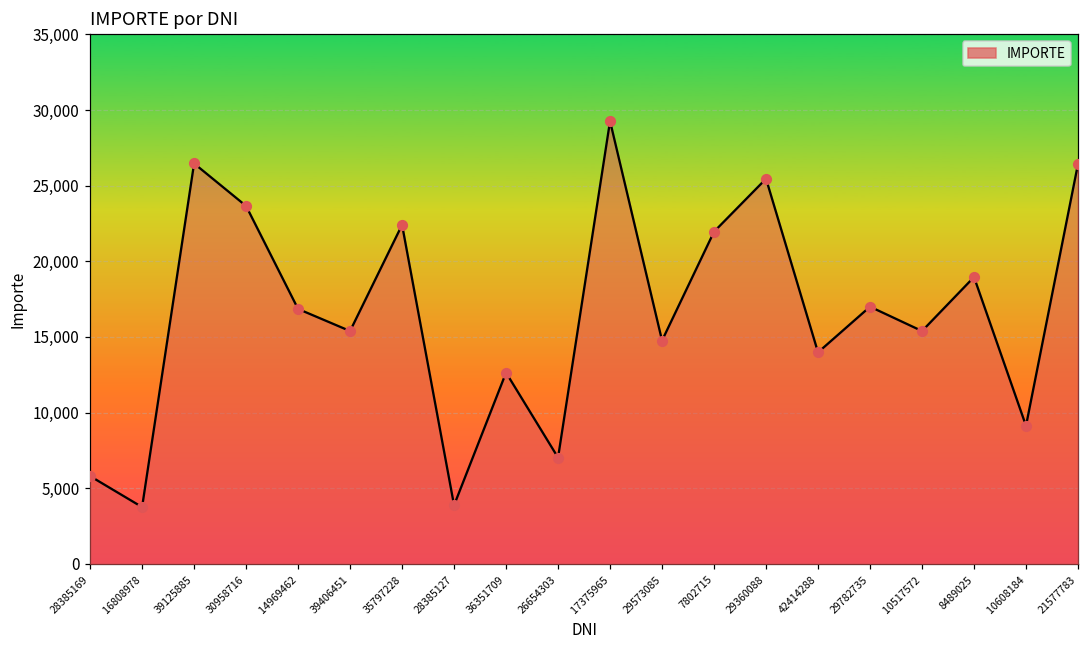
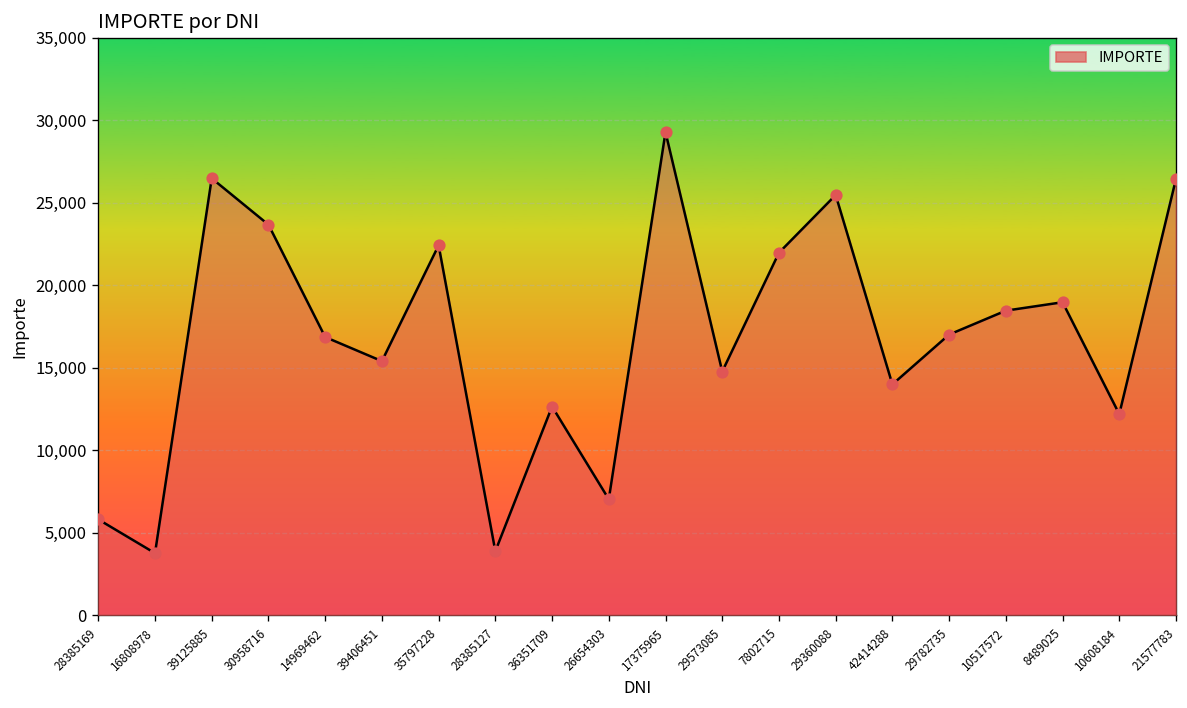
  {
    "28385169": "5,800",
    "16808978": "3,800",
    "39125885": "26,500",
    "30958716": "23,700",
    "14969462": "16,900",
    "39406451": "15,400",
    "35797228": "22,400",
    "28385127": "3,900",
    "36351709": "12,600",
    "26654303": "7,000",
    "17375965": "29,300",
    "29573085": "14,800",
    "7802715": "22,000",
    "29360088": "25,500",
    "42414288": "14,000",
    "29782735": "17,000",
-   "10517572": "15,400",
+   "10517572": "18,500",
    "8489025": "19,000",
-   "10608184": "9,100",
+   "10608184": "12,200",
    "21577783": "26,400"
  }
